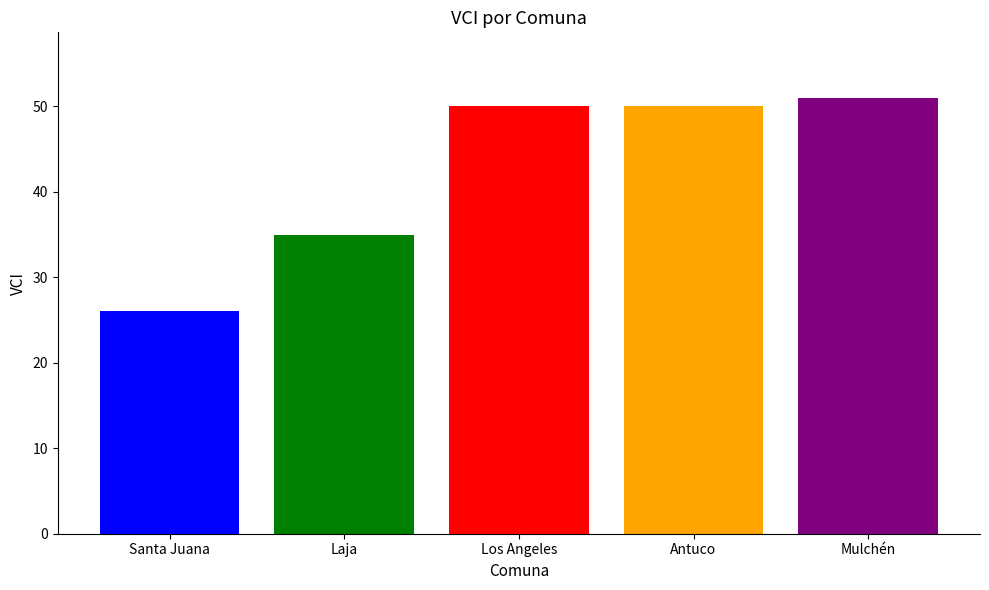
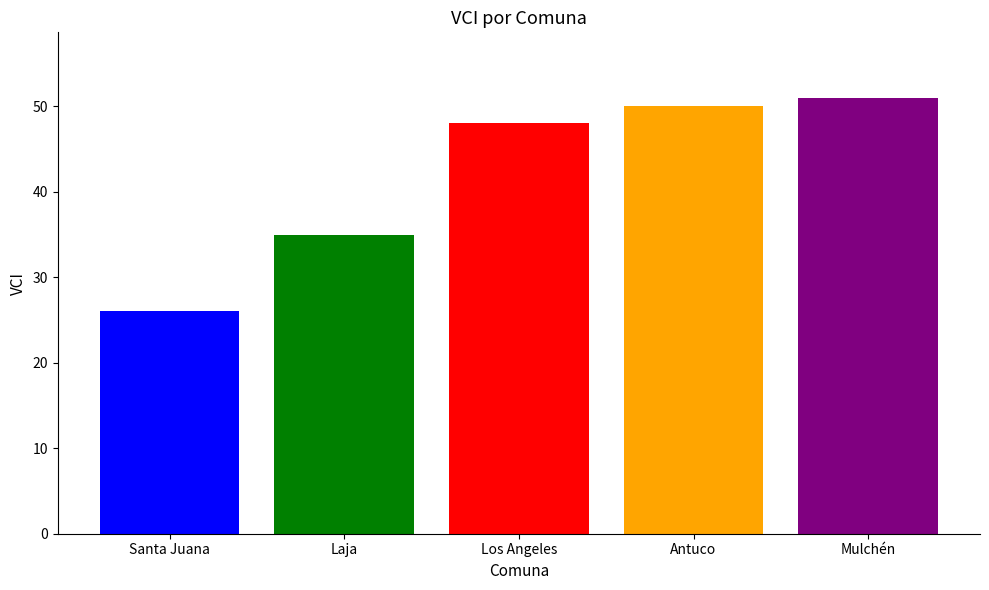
  {
    "Santa Juana": 26,
    "Laja": 35,
-   "Los Angeles": 50,
+   "Los Angeles": 48,
    "Antuco": 50,
    "Mulchén": 51
  }
